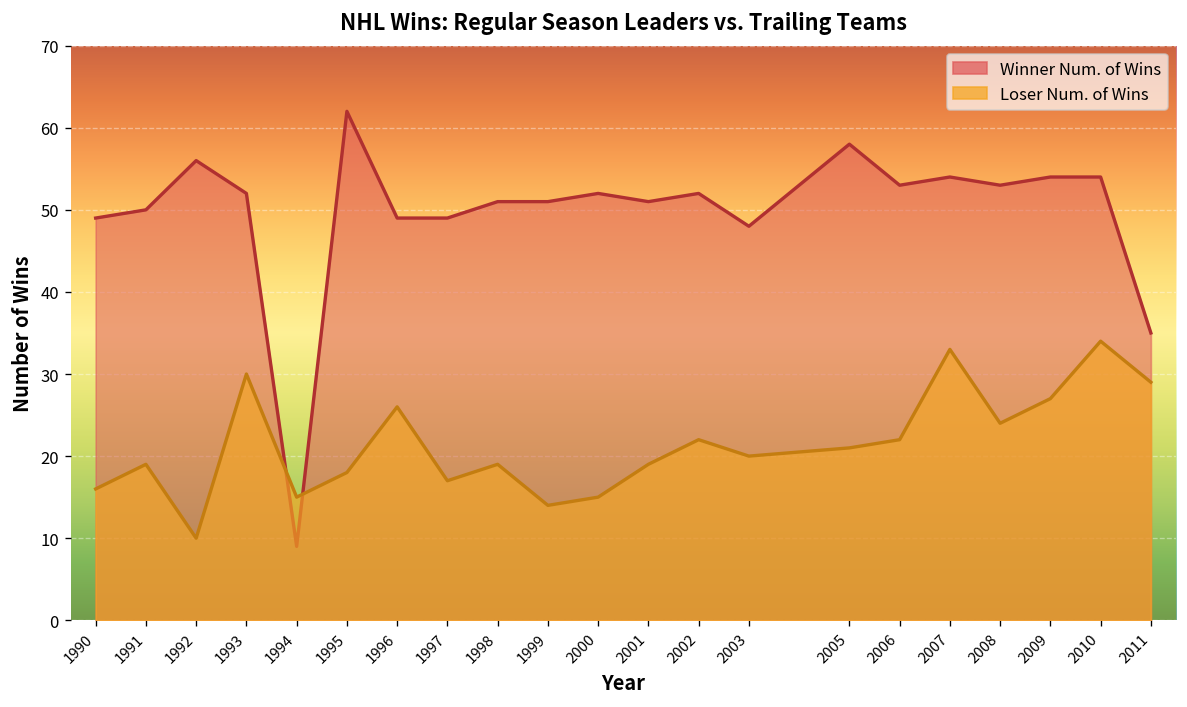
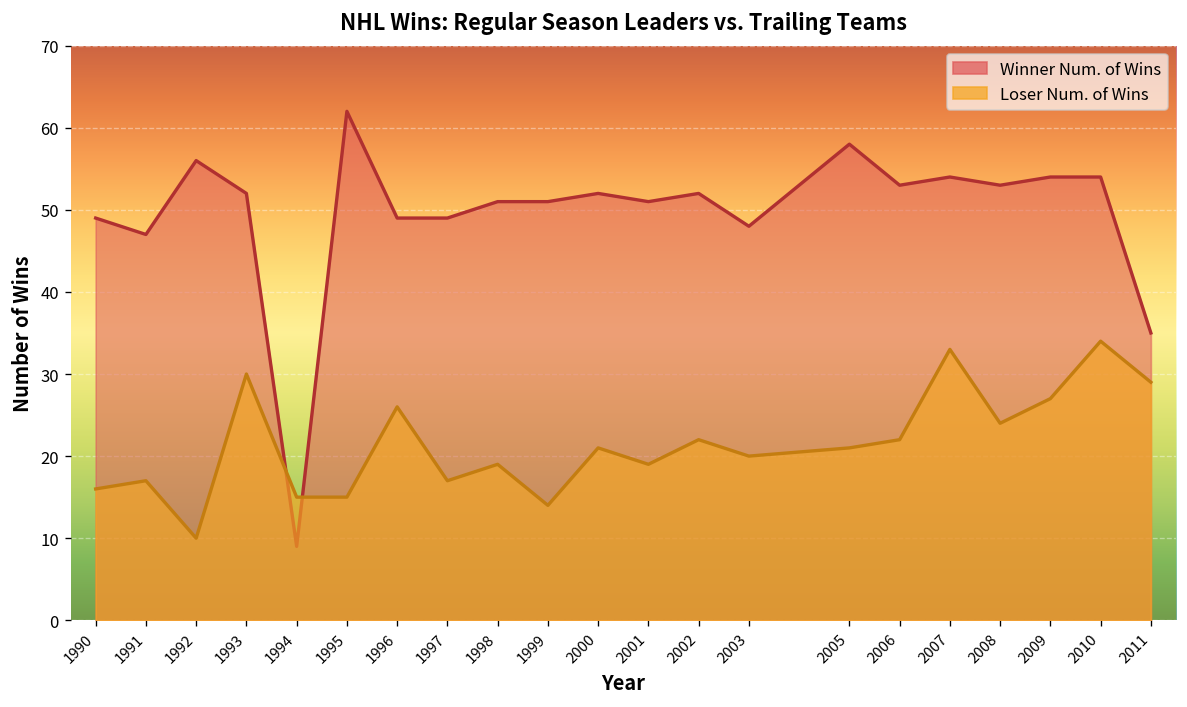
  {
    "Winner Num. of Wins": {
      "1990": 49,
-     "1991": 50,
+     "1991": 47,
      "1992": 56,
      "1993": 52,
      "1994": 9,
      "1995": 62,
      "1996": 49,
      "1997": 49,
      "1998": 51,
      "1999": 51,
      "2000": 52,
      "2001": 51,
      "2002": 52,
      "2003": 48,
      "2005": 58,
      "2006": 53,
      "2007": 54,
      "2008": 53,
      "2009": 54,
      "2010": 54,
      "2011": 35
    },
    "Loser Num. of Wins": {
      "1990": 16,
-     "1991": 19,
+     "1991": 17,
      "1992": 10,
      "1993": 30,
      "1994": 15,
-     "1995": 18,
+     "1995": 15,
      "1996": 26,
      "1997": 17,
      "1998": 19,
      "1999": 14,
-     "2000": 15,
+     "2000": 21,
      "2001": 19,
      "2002": 22,
      "2003": 20,
      "2005": 21,
      "2006": 22,
      "2007": 33,
      "2008": 24,
      "2009": 27,
      "2010": 34,
      "2011": 29
    }
  }
